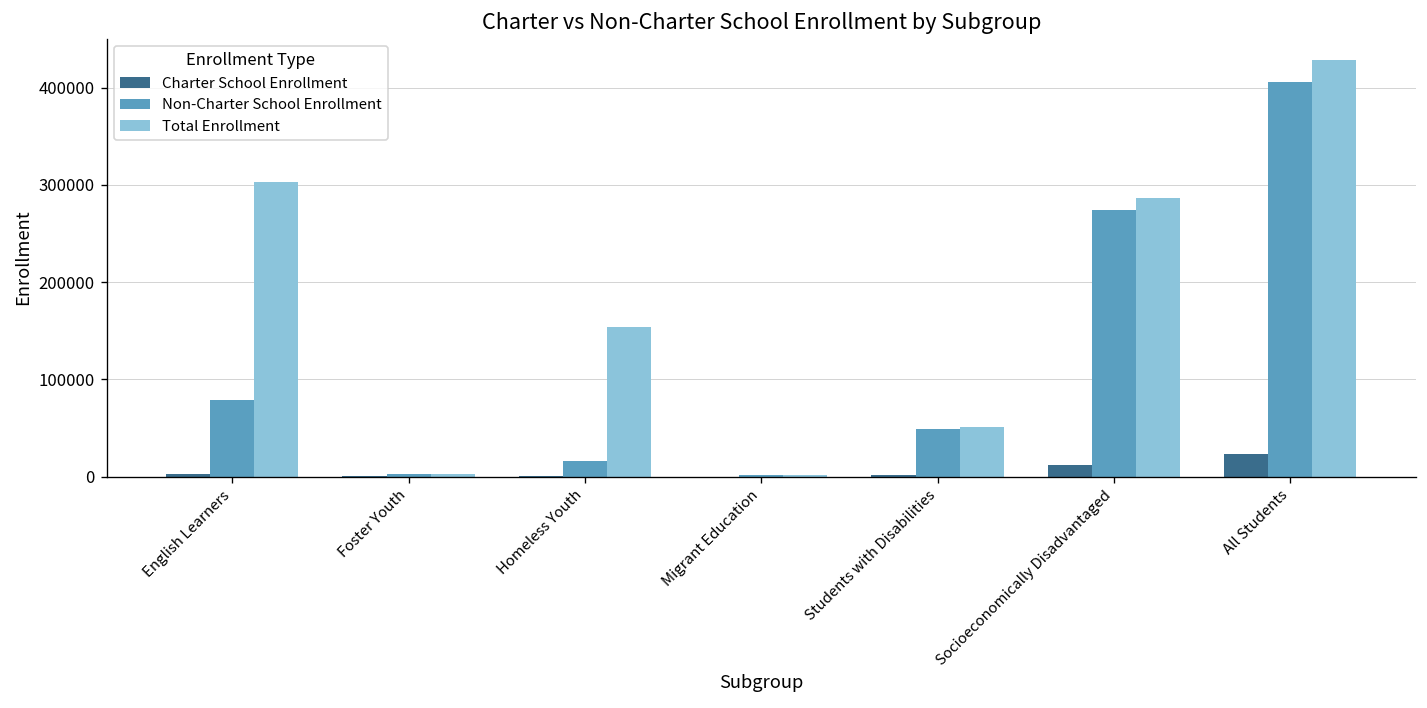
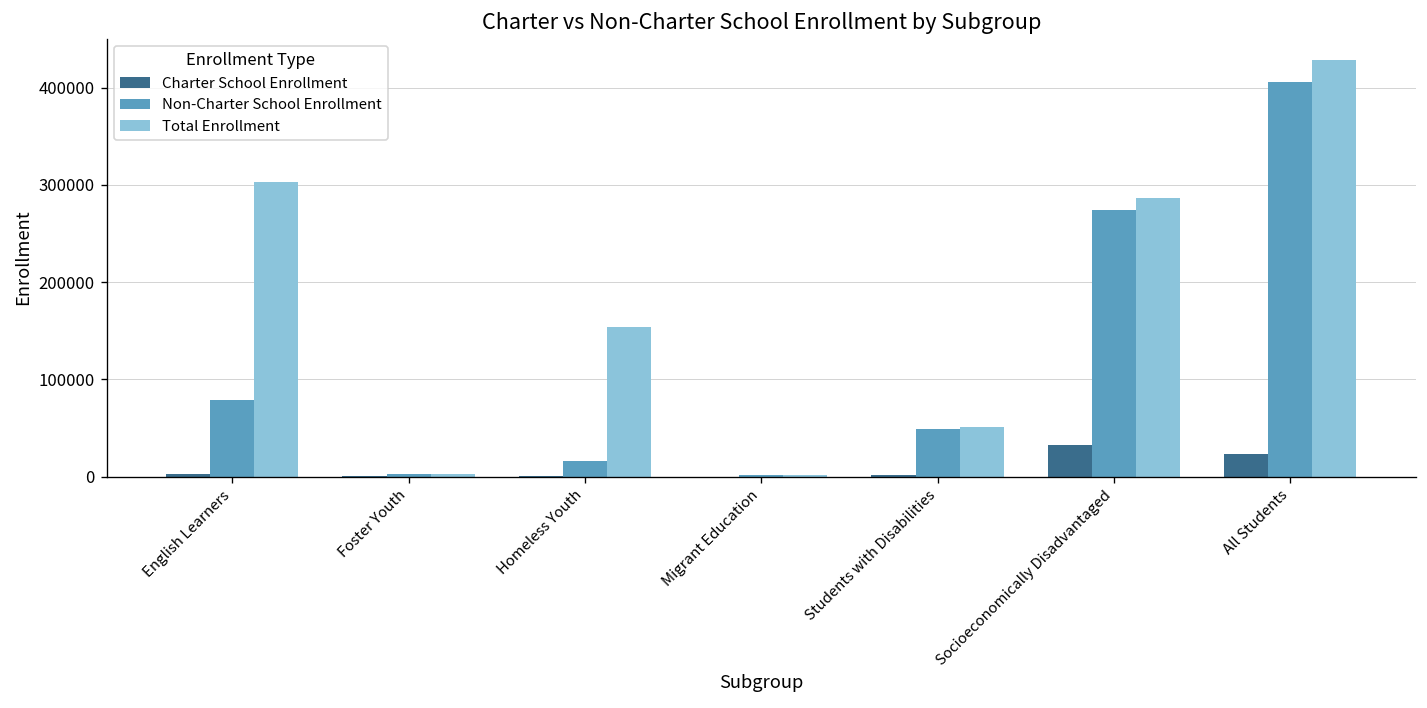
  {
    "Charter School Enrollment": {
-     "Socioeconomically Disadvantaged": 10000,
+     "Socioeconomically Disadvantaged": 30000,
      "All Students": 20000
    },
    "Non-Charter School Enrollment": {
      "English Learners": 80000,
      "Homeless Youth": 20000,
      "Students with Disabilities": 50000,
      "Socioeconomically Disadvantaged": 270000,
      "All Students": 410000
    },
    "Total Enrollment": {
      "English Learners": 300000,
      "Homeless Youth": 150000,
      "Students with Disabilities": 50000,
      "Socioeconomically Disadvantaged": 290000,
      "All Students": 430000
    }
  }
